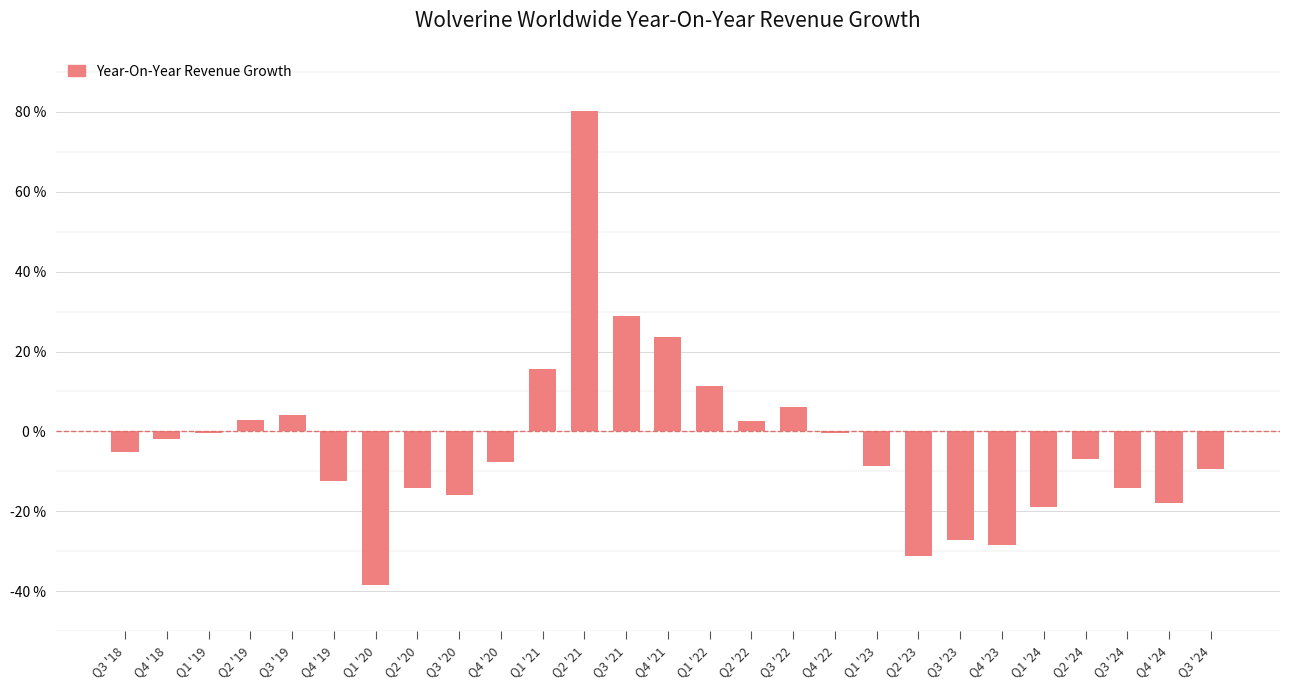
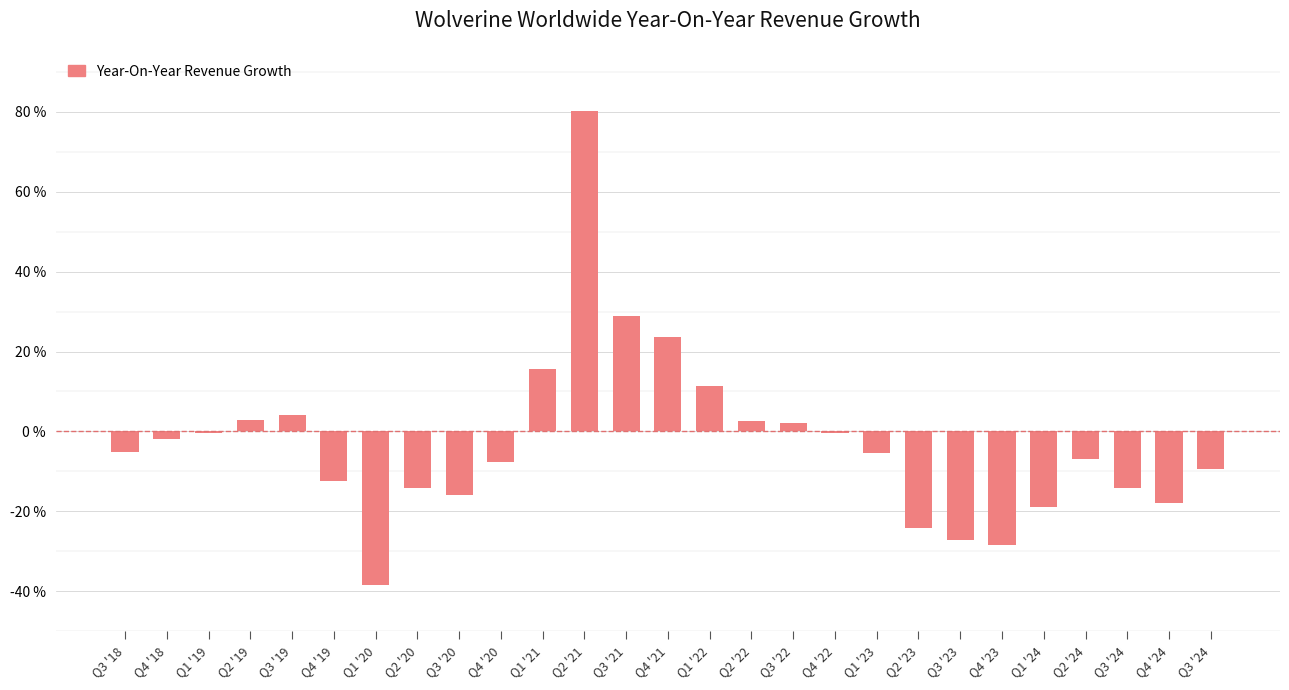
  {
    "Q3 '18": "-5 %",
    "Q4 '18": "-2 %",
    "Q2 '19": "3 %",
    "Q3 '19": "4 %",
    "Q4 '19": "-12 %",
    "Q1 '20": "-39 %",
    "Q2 '20": "-14 %",
    "Q3 '20": "-16 %",
    "Q4 '20": "-8 %",
    "Q1 '21": "16 %",
    "Q2 '21": "80 %",
    "Q3 '21": "29 %",
    "Q4 '21": "24 %",
    "Q1 '22": "11 %",
    "Q2 '22": "3 %",
-   "Q3 '22": "6 %",
-   "Q1 '23": "-9 %",
-   "Q2 '23": "-31 %",
+   "Q3 '22": "2 %",
+   "Q1 '23": "-6 %",
+   "Q2 '23": "-24 %",
    "Q3 '23": "-27 %",
    "Q4 '23": "-28 %",
    "Q1 '24": "-19 %",
    "Q2 '24": "-7 %",
    "Q4 '24": "-18 %"
  }
